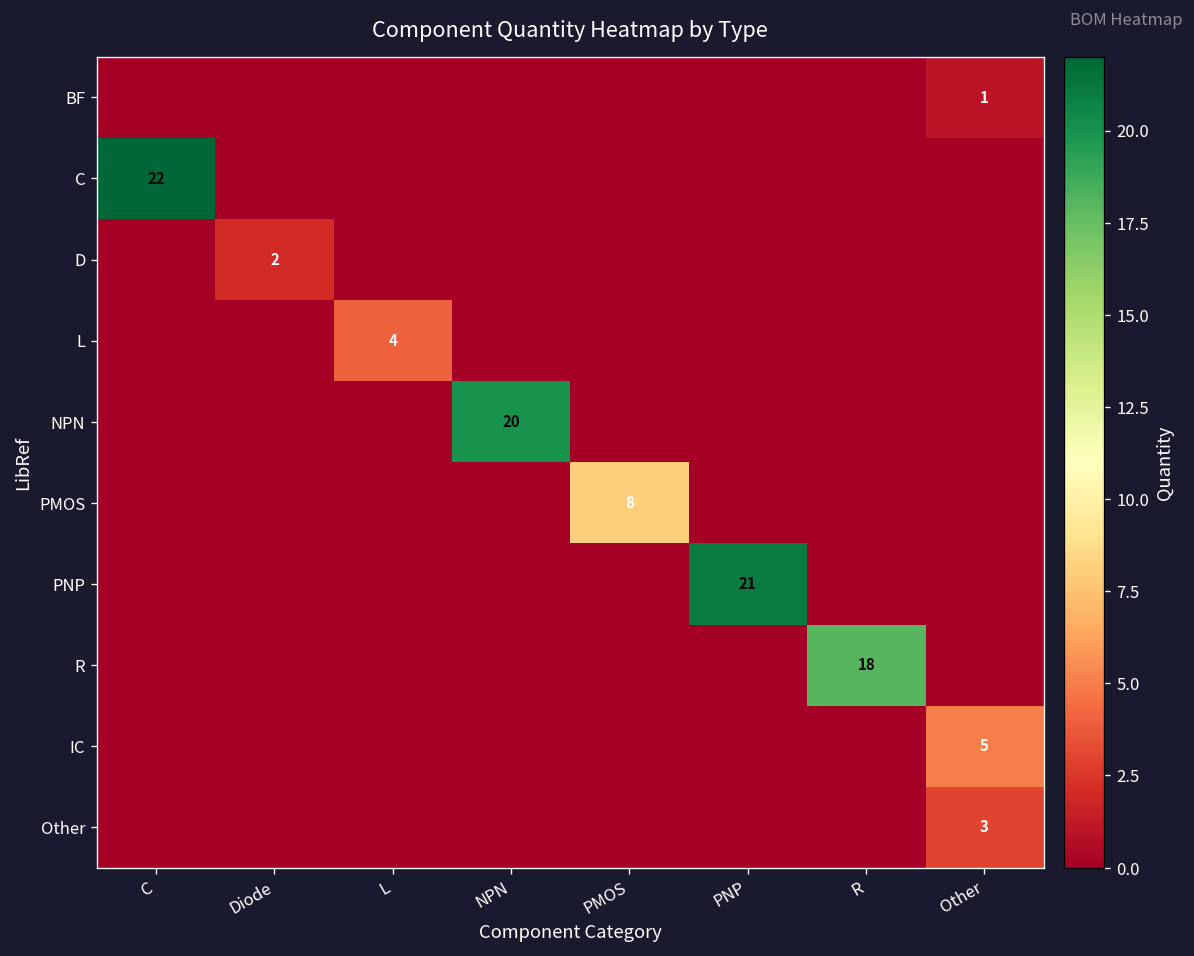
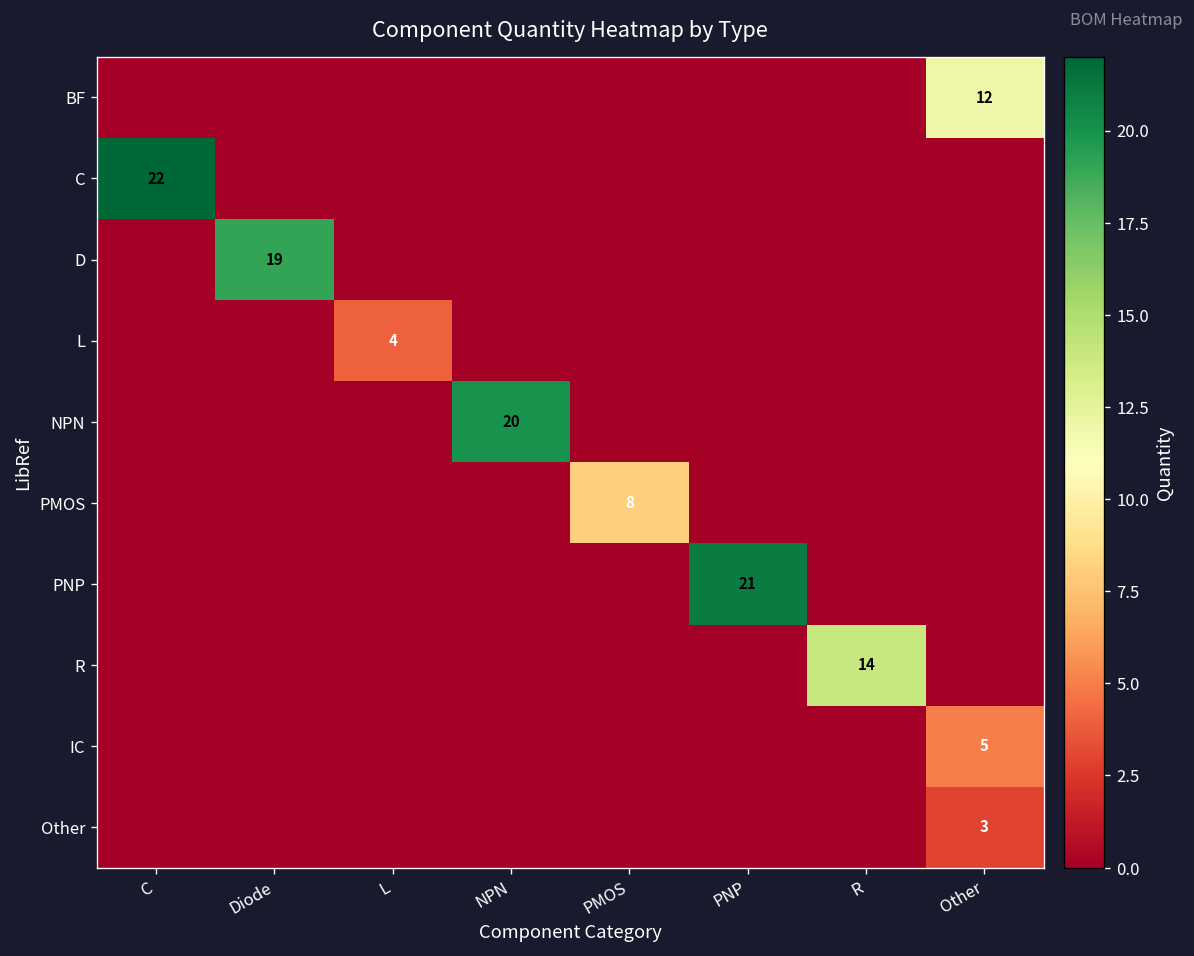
  {
    "BF": {
-     "Other": 1
+     "Other": 12
    },
    "C": {
      "C": 22
    },
    "D": {
-     "Diode": 2
+     "Diode": 19
    },
    "L": {
      "L": 4
    },
    "NPN": {
      "NPN": 20
    },
    "PMOS": {
      "PMOS": 8
    },
    "PNP": {
      "PNP": 21
    },
    "R": {
-     "R": 18
+     "R": 14
    },
    "IC": {
      "Other": 5
    },
    "Other": {
      "Other": 3
    }
  }
